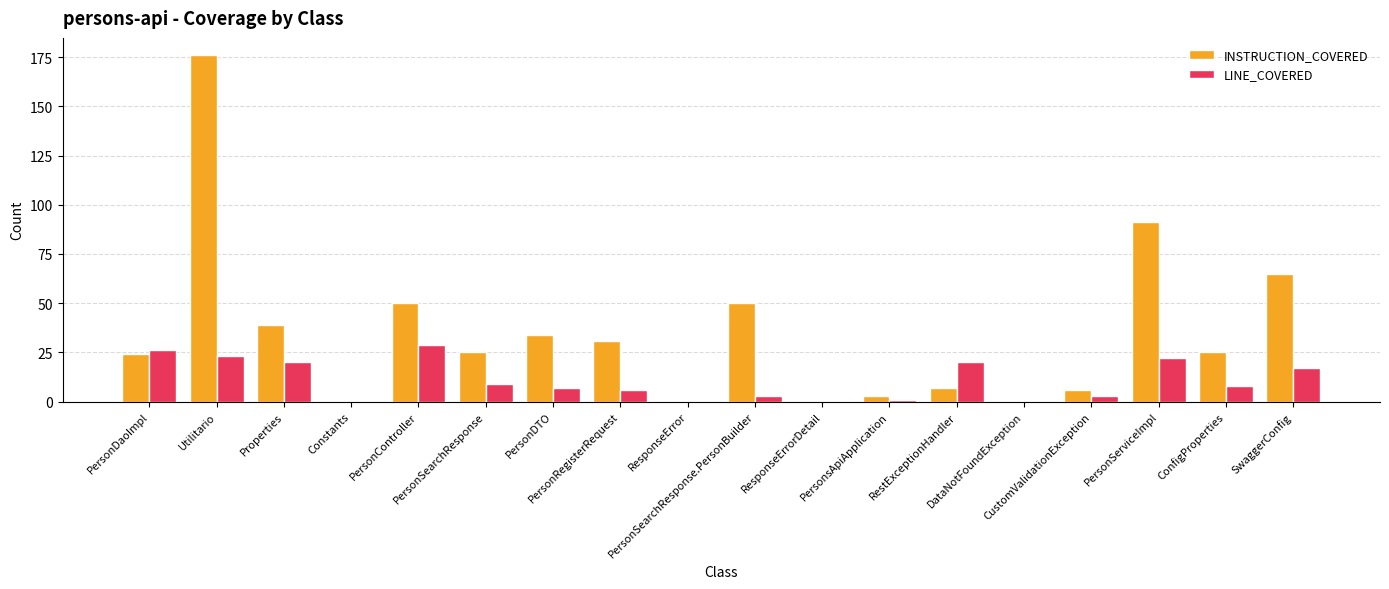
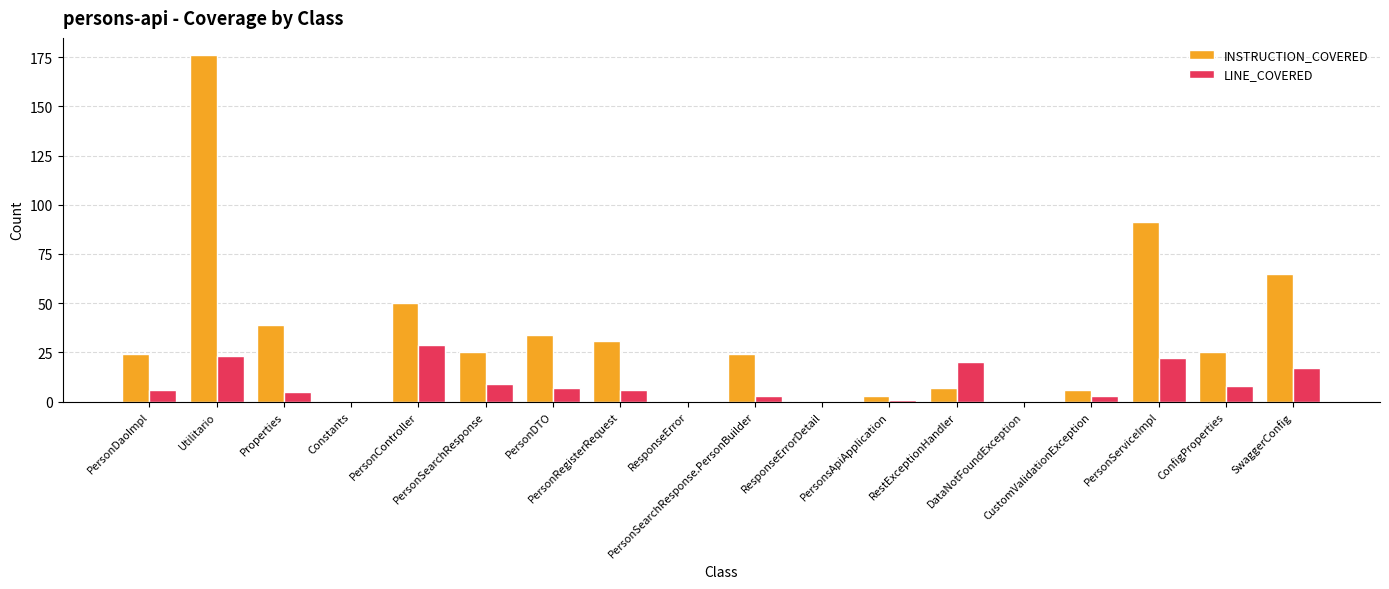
  {
    "INSTRUCTION_COVERED": {
      "PersonDaoImpl": 24,
      "Utilitario": 176,
      "Properties": 39,
      "Constants": 0,
      "PersonController": 50,
      "PersonSearchResponse": 25,
      "PersonDTO": 34,
      "PersonRegisterRequest": 31,
      "ResponseError": 0,
-     "PersonSearchResponse.PersonBuilder": 50,
+     "PersonSearchResponse.PersonBuilder": 24,
      "ResponseErrorDetail": 0,
      "PersonsApiApplication": 3,
      "RestExceptionHandler": 7,
      "DataNotFoundException": 0,
      "CustomValidationException": 6,
      "PersonServiceImpl": 91,
      "ConfigProperties": 25,
      "SwaggerConfig": 65
    },
    "LINE_COVERED": {
-     "PersonDaoImpl": 26,
+     "PersonDaoImpl": 6,
      "Utilitario": 23,
-     "Properties": 20,
+     "Properties": 5,
      "Constants": 0,
      "PersonController": 29,
      "PersonSearchResponse": 9,
      "PersonDTO": 7,
      "PersonRegisterRequest": 6,
      "ResponseError": 0,
      "PersonSearchResponse.PersonBuilder": 3,
      "ResponseErrorDetail": 0,
      "RestExceptionHandler": 20,
      "DataNotFoundException": 0,
      "CustomValidationException": 3,
      "PersonServiceImpl": 22,
      "ConfigProperties": 8,
      "SwaggerConfig": 17
    }
  }
